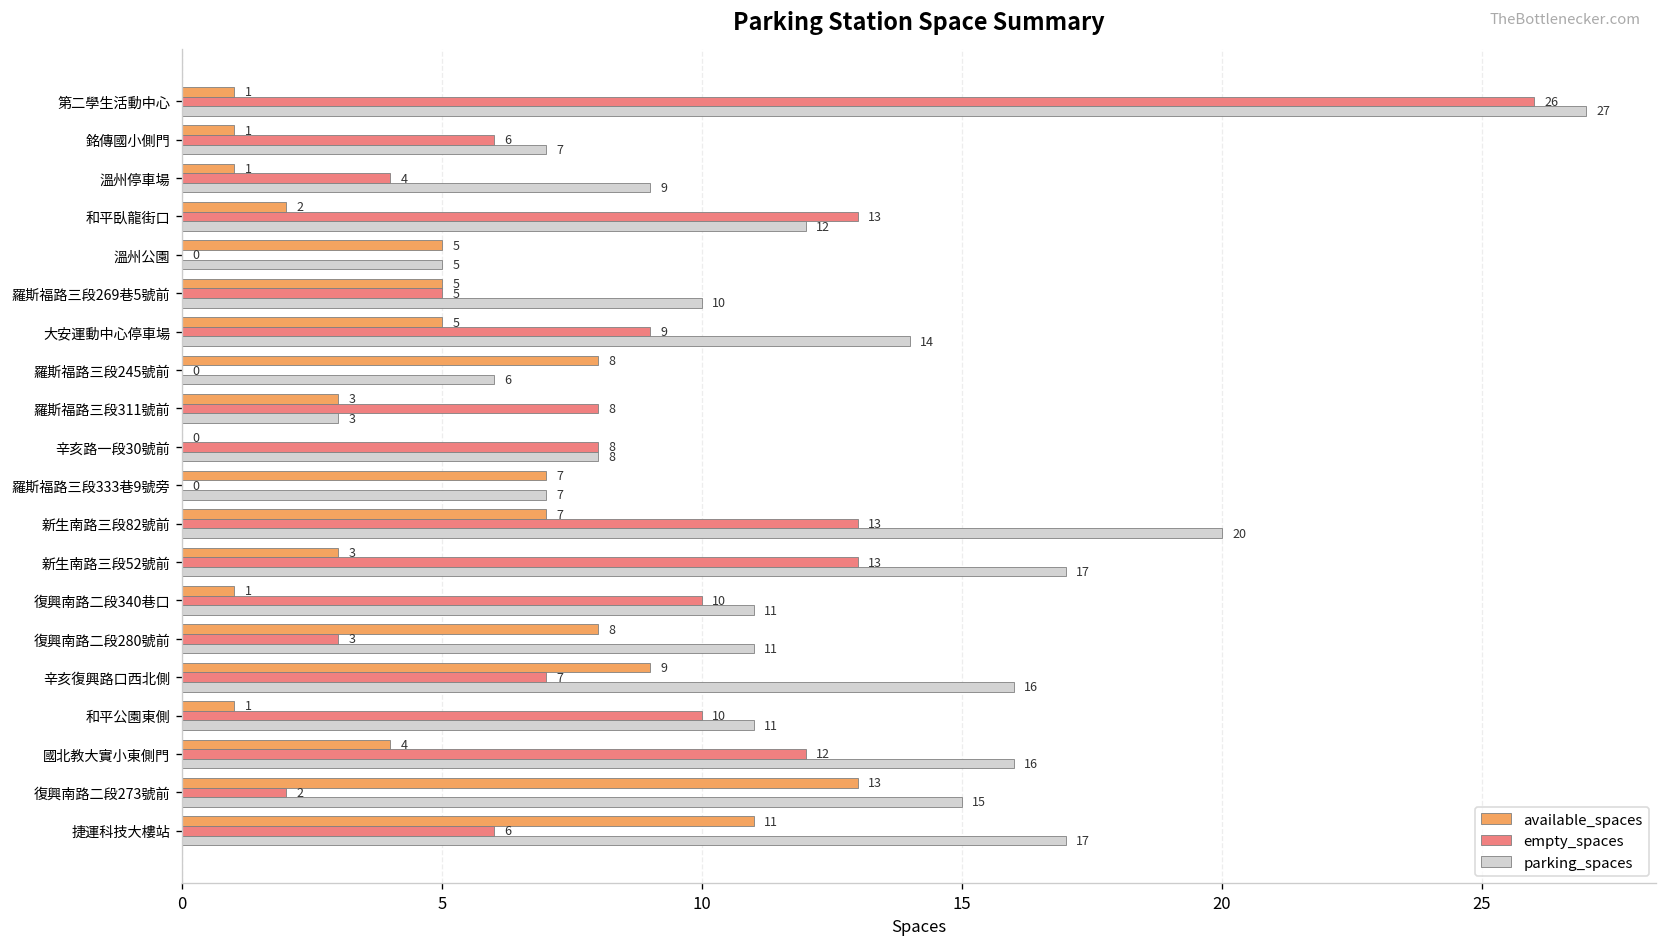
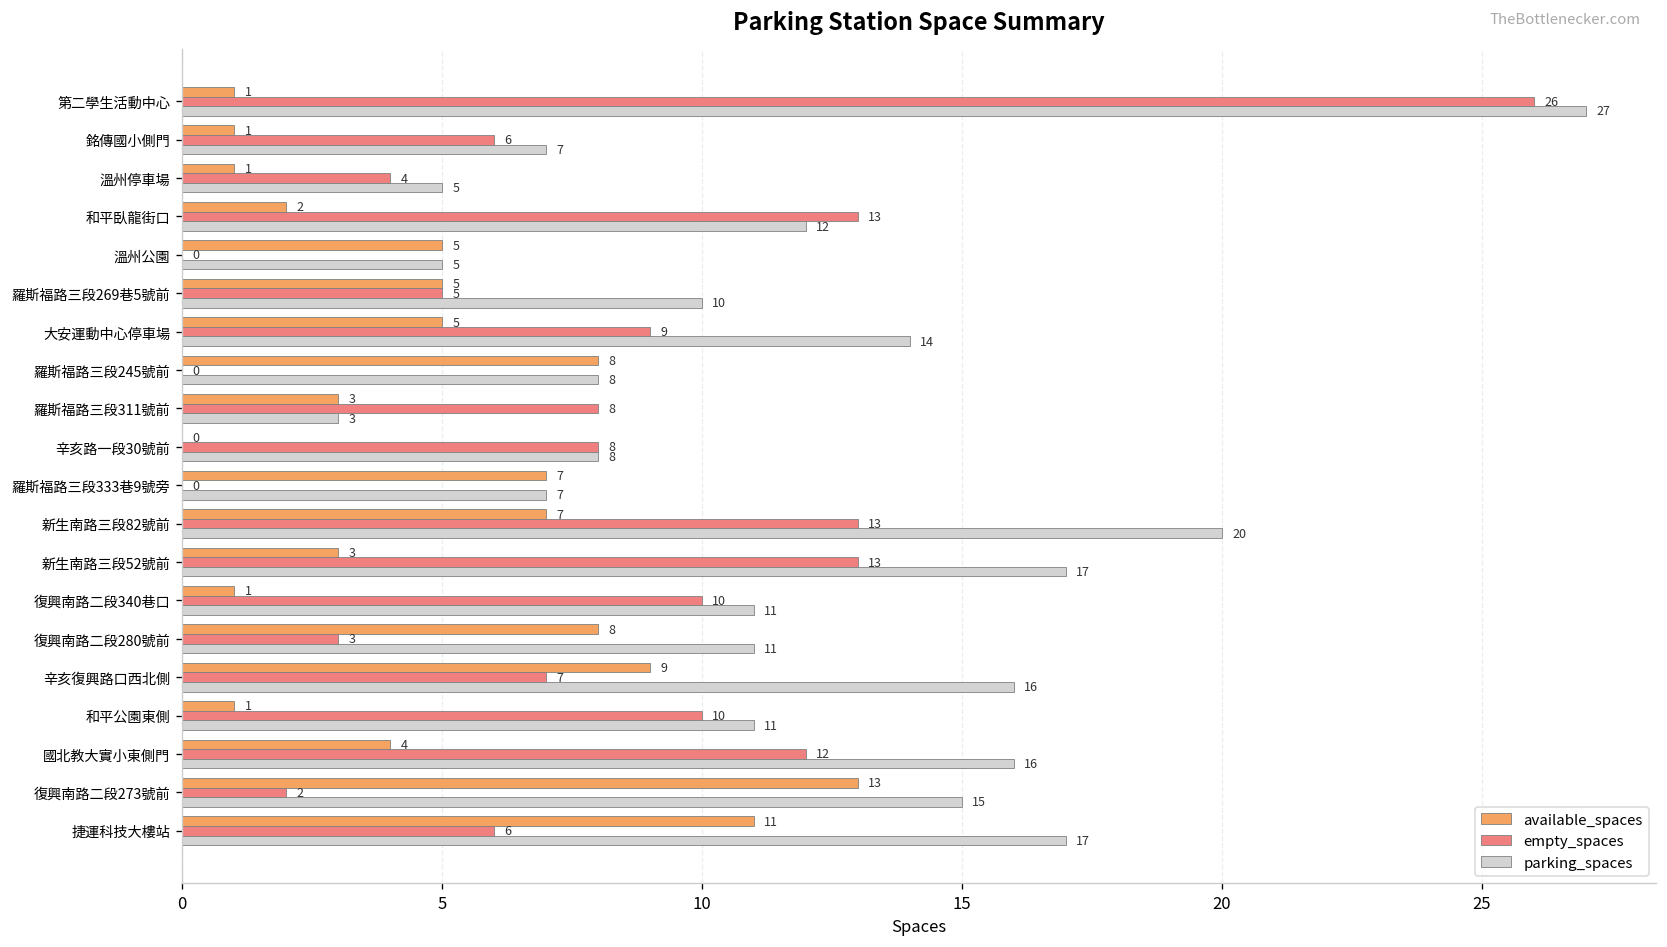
  {
    "parking_spaces": {
      "第二學生活動中心": 27,
      "銘傳國小側門": 7,
-     "溫州停車場": 9,
+     "溫州停車場": 5,
      "和平臥龍街口": 12,
      "溫州公園": 5,
      "羅斯福路三段269巷5號前": 10,
      "大安運動中心停車場": 14,
-     "羅斯福路三段245號前": 6,
+     "羅斯福路三段245號前": 8,
      "羅斯福路三段311號前": 3,
      "羅斯福路三段333巷9號旁": 7,
      "新生南路三段82號前": 20,
      "新生南路三段52號前": 17,
      "復興南路二段340巷口": 11,
      "復興南路二段280號前": 11,
      "辛亥復興路口西北側": 16,
      "和平公園東側": 11,
      "國北教大實小東側門": 16,
      "復興南路二段273號前": 15,
      "捷運科技大樓站": 17
    }
  }
